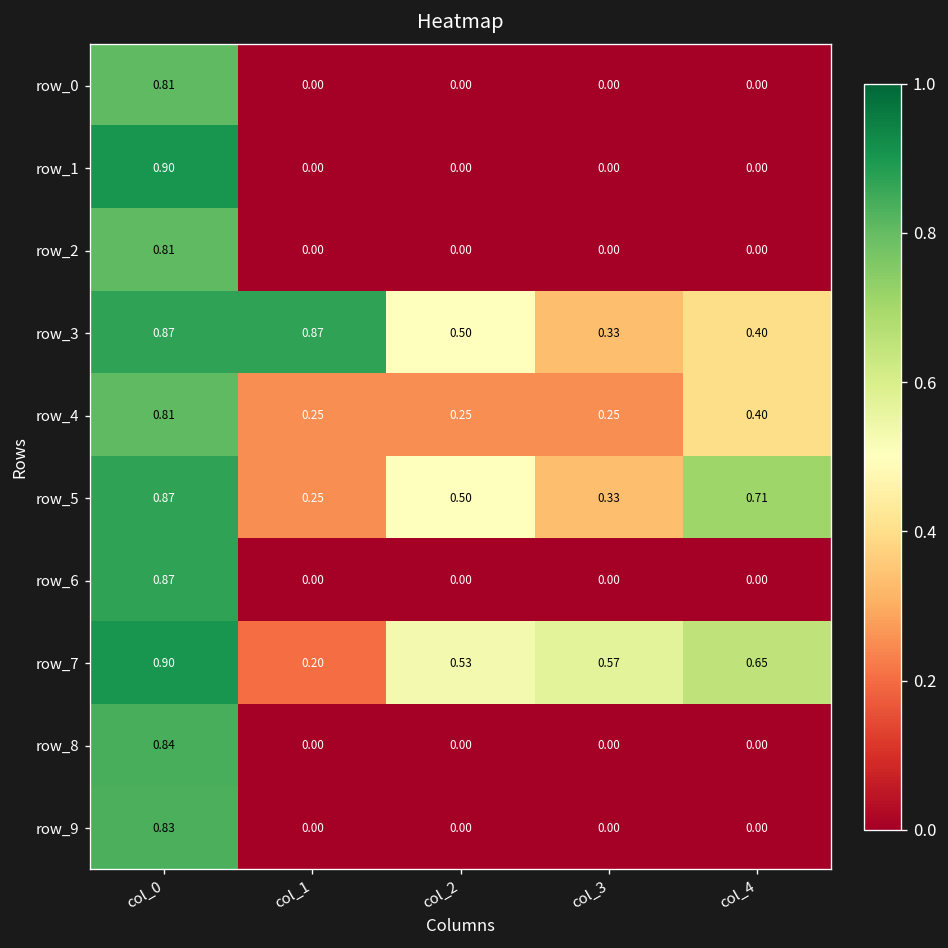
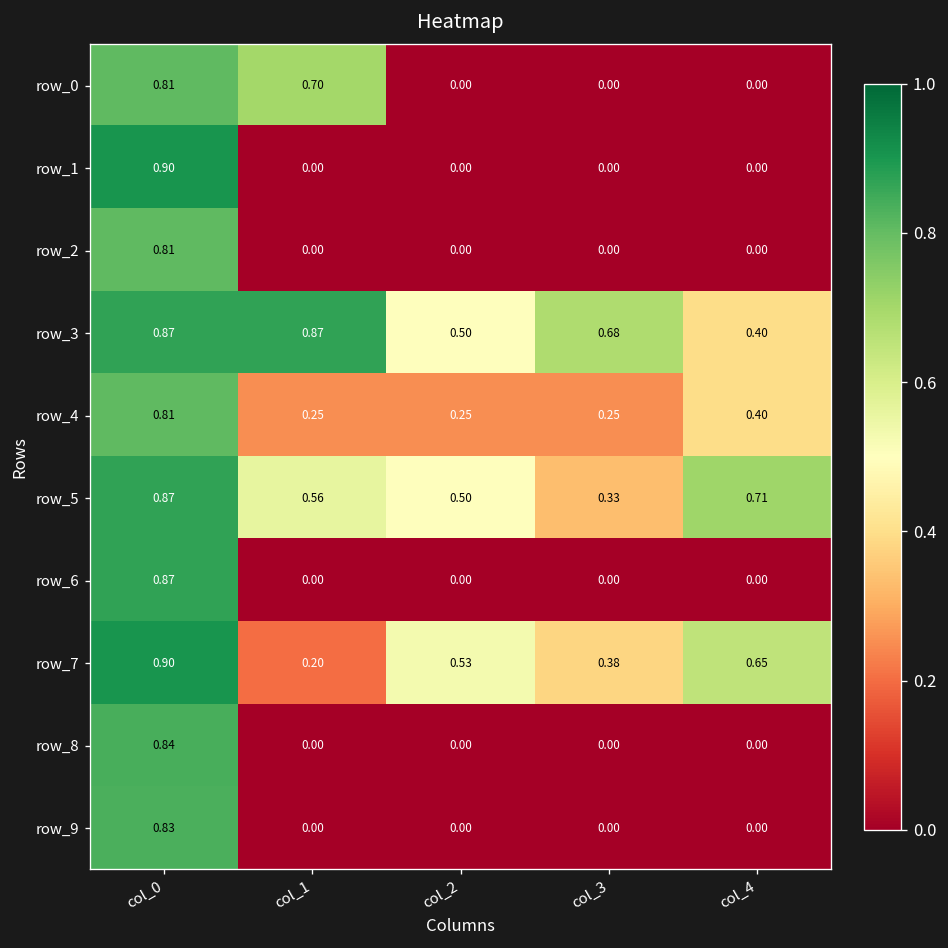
  {
    "row_0": {
      "col_0": 0.81,
-     "col_1": 0.00,
+     "col_1": 0.70,
      "col_2": 0.00,
      "col_3": 0.00,
      "col_4": 0.00
    },
    "row_1": {
      "col_0": 0.90,
      "col_1": 0.00,
      "col_2": 0.00,
      "col_3": 0.00,
      "col_4": 0.00
    },
    "row_2": {
      "col_0": 0.81,
      "col_1": 0.00,
      "col_2": 0.00,
      "col_3": 0.00,
      "col_4": 0.00
    },
    "row_3": {
      "col_0": 0.87,
      "col_1": 0.87,
      "col_2": 0.50,
-     "col_3": 0.33,
+     "col_3": 0.68,
      "col_4": 0.40
    },
    "row_4": {
      "col_0": 0.81,
      "col_1": 0.25,
      "col_2": 0.25,
      "col_3": 0.25,
      "col_4": 0.40
    },
    "row_5": {
      "col_0": 0.87,
-     "col_1": 0.25,
+     "col_1": 0.56,
      "col_2": 0.50,
      "col_3": 0.33,
      "col_4": 0.71
    },
    "row_6": {
      "col_0": 0.87,
      "col_1": 0.00,
      "col_2": 0.00,
      "col_3": 0.00,
      "col_4": 0.00
    },
    "row_7": {
      "col_0": 0.90,
      "col_1": 0.20,
      "col_2": 0.53,
-     "col_3": 0.57,
+     "col_3": 0.38,
      "col_4": 0.65
    },
    "row_8": {
      "col_0": 0.84,
      "col_1": 0.00,
      "col_2": 0.00,
      "col_3": 0.00,
      "col_4": 0.00
    },
    "row_9": {
      "col_0": 0.83,
      "col_1": 0.00,
      "col_2": 0.00,
      "col_3": 0.00,
      "col_4": 0.00
    }
  }
